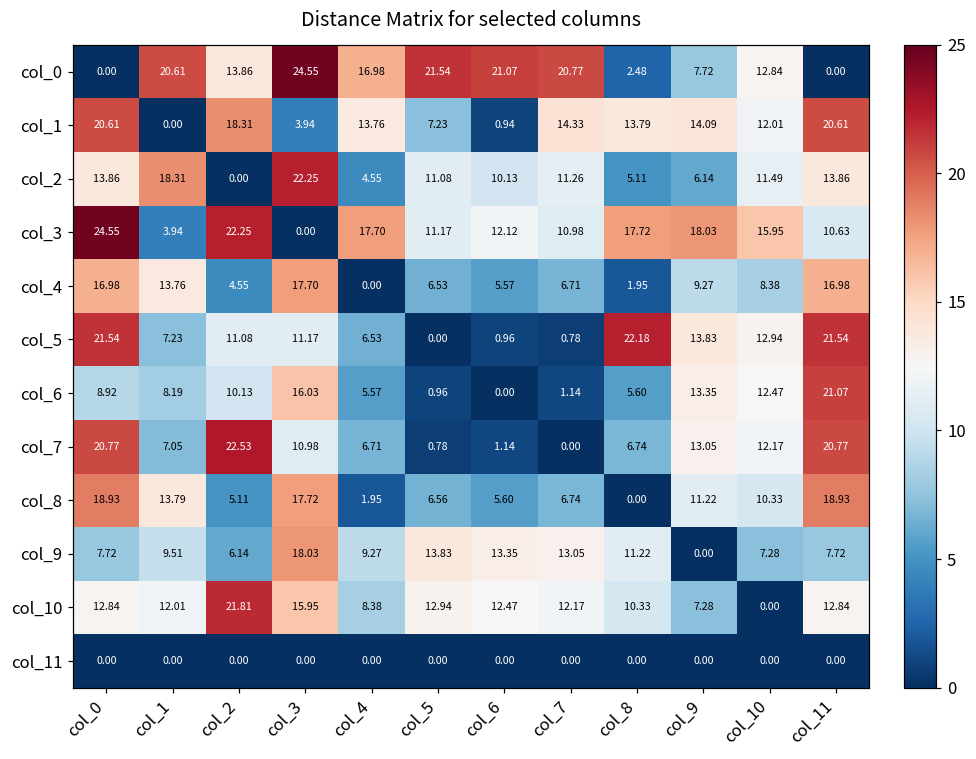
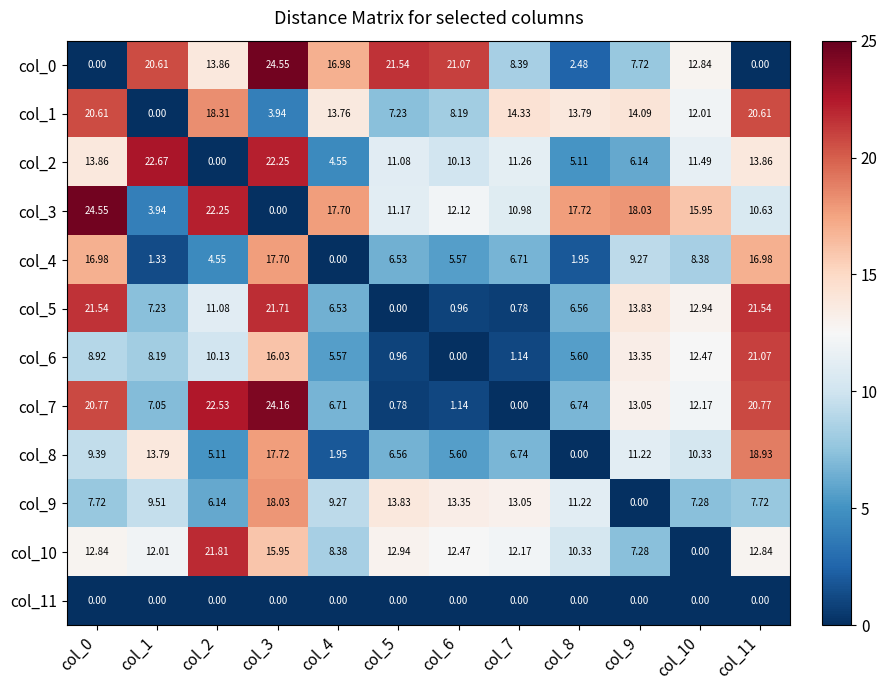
  {
    "col_0": {
      "col_0": 0.00,
      "col_1": 20.61,
      "col_2": 13.86,
      "col_3": 24.55,
      "col_4": 16.98,
      "col_5": 21.54,
      "col_6": 21.07,
-     "col_7": 20.77,
+     "col_7": 8.39,
      "col_8": 2.48,
      "col_9": 7.72,
      "col_10": 12.84,
      "col_11": 0.00
    },
    "col_1": {
      "col_0": 20.61,
      "col_1": 0.00,
      "col_2": 18.31,
      "col_3": 3.94,
      "col_4": 13.76,
      "col_5": 7.23,
-     "col_6": 0.94,
+     "col_6": 8.19,
      "col_7": 14.33,
      "col_8": 13.79,
      "col_9": 14.09,
      "col_10": 12.01,
      "col_11": 20.61
    },
    "col_2": {
      "col_0": 13.86,
-     "col_1": 18.31,
+     "col_1": 22.67,
      "col_2": 0.00,
      "col_3": 22.25,
      "col_4": 4.55,
      "col_5": 11.08,
      "col_6": 10.13,
      "col_7": 11.26,
      "col_8": 5.11,
      "col_9": 6.14,
      "col_10": 11.49,
      "col_11": 13.86
    },
    "col_3": {
      "col_0": 24.55,
      "col_1": 3.94,
      "col_2": 22.25,
      "col_3": 0.00,
      "col_4": 17.70,
      "col_5": 11.17,
      "col_6": 12.12,
      "col_7": 10.98,
      "col_8": 17.72,
      "col_9": 18.03,
      "col_10": 15.95,
      "col_11": 10.63
    },
    "col_4": {
      "col_0": 16.98,
-     "col_1": 13.76,
+     "col_1": 1.33,
      "col_2": 4.55,
      "col_3": 17.70,
      "col_4": 0.00,
      "col_5": 6.53,
      "col_6": 5.57,
      "col_7": 6.71,
      "col_8": 1.95,
      "col_9": 9.27,
      "col_10": 8.38,
      "col_11": 16.98
    },
    "col_5": {
      "col_0": 21.54,
      "col_1": 7.23,
      "col_2": 11.08,
-     "col_3": 11.17,
+     "col_3": 21.71,
      "col_4": 6.53,
      "col_5": 0.00,
      "col_6": 0.96,
      "col_7": 0.78,
-     "col_8": 22.18,
+     "col_8": 6.56,
      "col_9": 13.83,
      "col_10": 12.94,
      "col_11": 21.54
    },
    "col_6": {
      "col_0": 8.92,
      "col_1": 8.19,
      "col_2": 10.13,
      "col_3": 16.03,
      "col_4": 5.57,
      "col_5": 0.96,
      "col_6": 0.00,
      "col_7": 1.14,
      "col_8": 5.60,
      "col_9": 13.35,
      "col_10": 12.47,
      "col_11": 21.07
    },
    "col_7": {
      "col_0": 20.77,
      "col_1": 7.05,
      "col_2": 22.53,
-     "col_3": 10.98,
+     "col_3": 24.16,
      "col_4": 6.71,
      "col_5": 0.78,
      "col_6": 1.14,
      "col_7": 0.00,
      "col_8": 6.74,
      "col_9": 13.05,
      "col_10": 12.17,
      "col_11": 20.77
    },
    "col_8": {
-     "col_0": 18.93,
+     "col_0": 9.39,
      "col_1": 13.79,
      "col_2": 5.11,
      "col_3": 17.72,
      "col_4": 1.95,
      "col_5": 6.56,
      "col_6": 5.60,
      "col_7": 6.74,
      "col_8": 0.00,
      "col_9": 11.22,
      "col_10": 10.33,
      "col_11": 18.93
    },
    "col_9": {
      "col_0": 7.72,
      "col_1": 9.51,
      "col_2": 6.14,
      "col_3": 18.03,
      "col_4": 9.27,
      "col_5": 13.83,
      "col_6": 13.35,
      "col_7": 13.05,
      "col_8": 11.22,
      "col_9": 0.00,
      "col_10": 7.28,
      "col_11": 7.72
    },
    "col_10": {
      "col_0": 12.84,
      "col_1": 12.01,
      "col_2": 21.81,
      "col_3": 15.95,
      "col_4": 8.38,
      "col_5": 12.94,
      "col_6": 12.47,
      "col_7": 12.17,
      "col_8": 10.33,
      "col_9": 7.28,
      "col_10": 0.00,
      "col_11": 12.84
    },
    "col_11": {
      "col_0": 0.00,
      "col_1": 0.00,
      "col_2": 0.00,
      "col_3": 0.00,
      "col_4": 0.00,
      "col_5": 0.00,
      "col_6": 0.00,
      "col_7": 0.00,
      "col_8": 0.00,
      "col_9": 0.00,
      "col_10": 0.00,
      "col_11": 0.00
    }
  }
